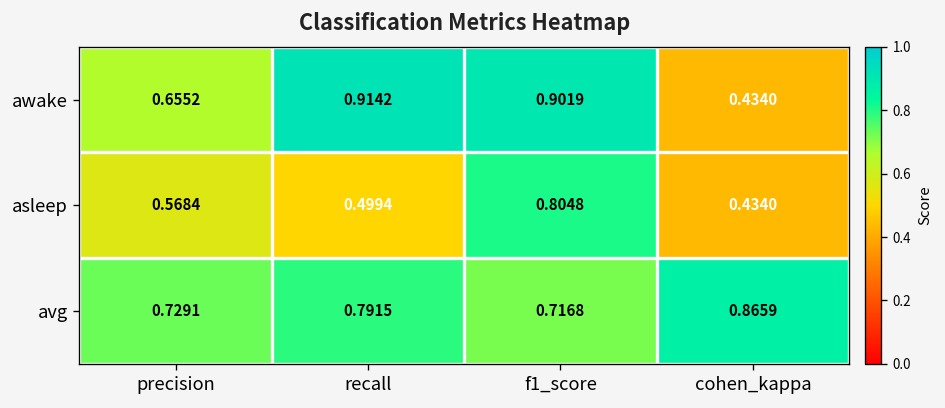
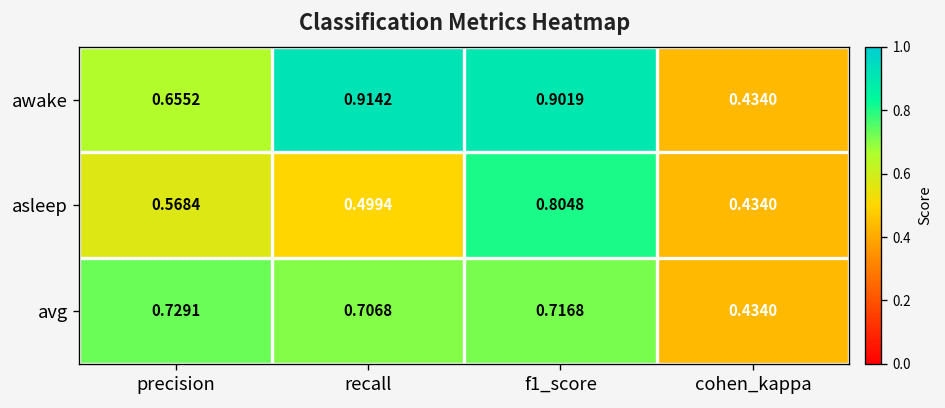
  {
    "awake": {
      "precision": 0.6552,
      "recall": 0.9142,
      "f1_score": 0.9019,
      "cohen_kappa": 0.4340
    },
    "asleep": {
      "precision": 0.5684,
      "recall": 0.4994,
      "f1_score": 0.8048,
      "cohen_kappa": 0.4340
    },
    "avg": {
      "precision": 0.7291,
-     "recall": 0.7915,
+     "recall": 0.7068,
      "f1_score": 0.7168,
-     "cohen_kappa": 0.8659
+     "cohen_kappa": 0.4340
    }
  }
